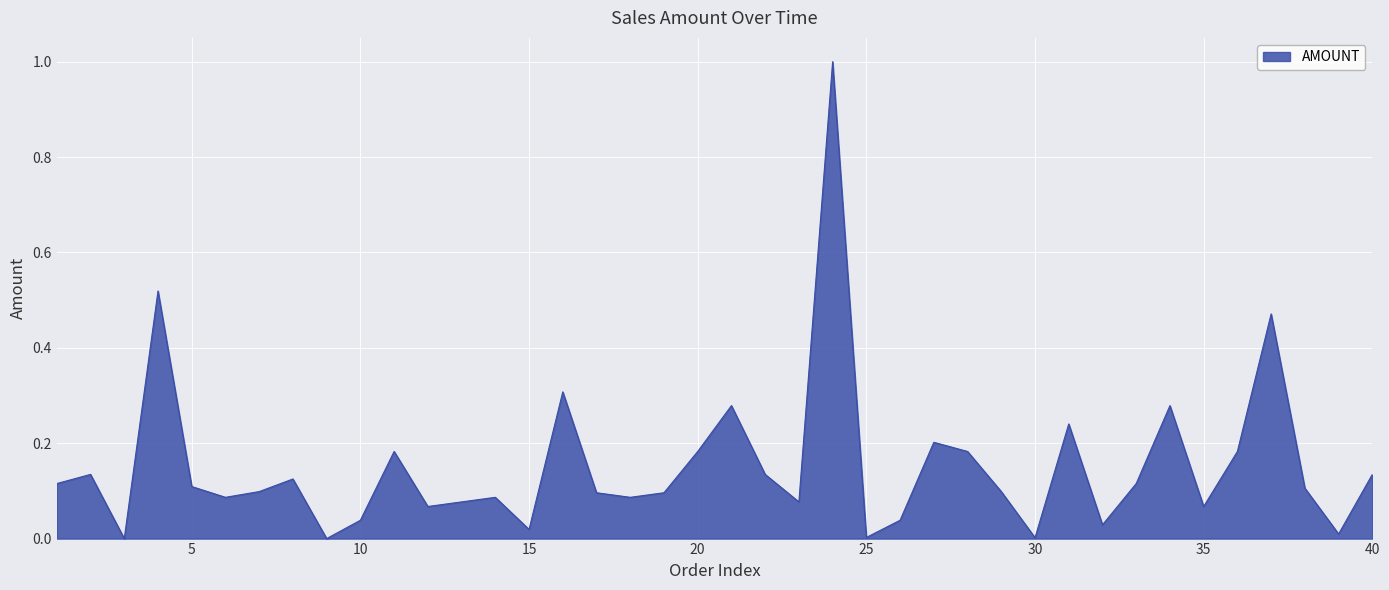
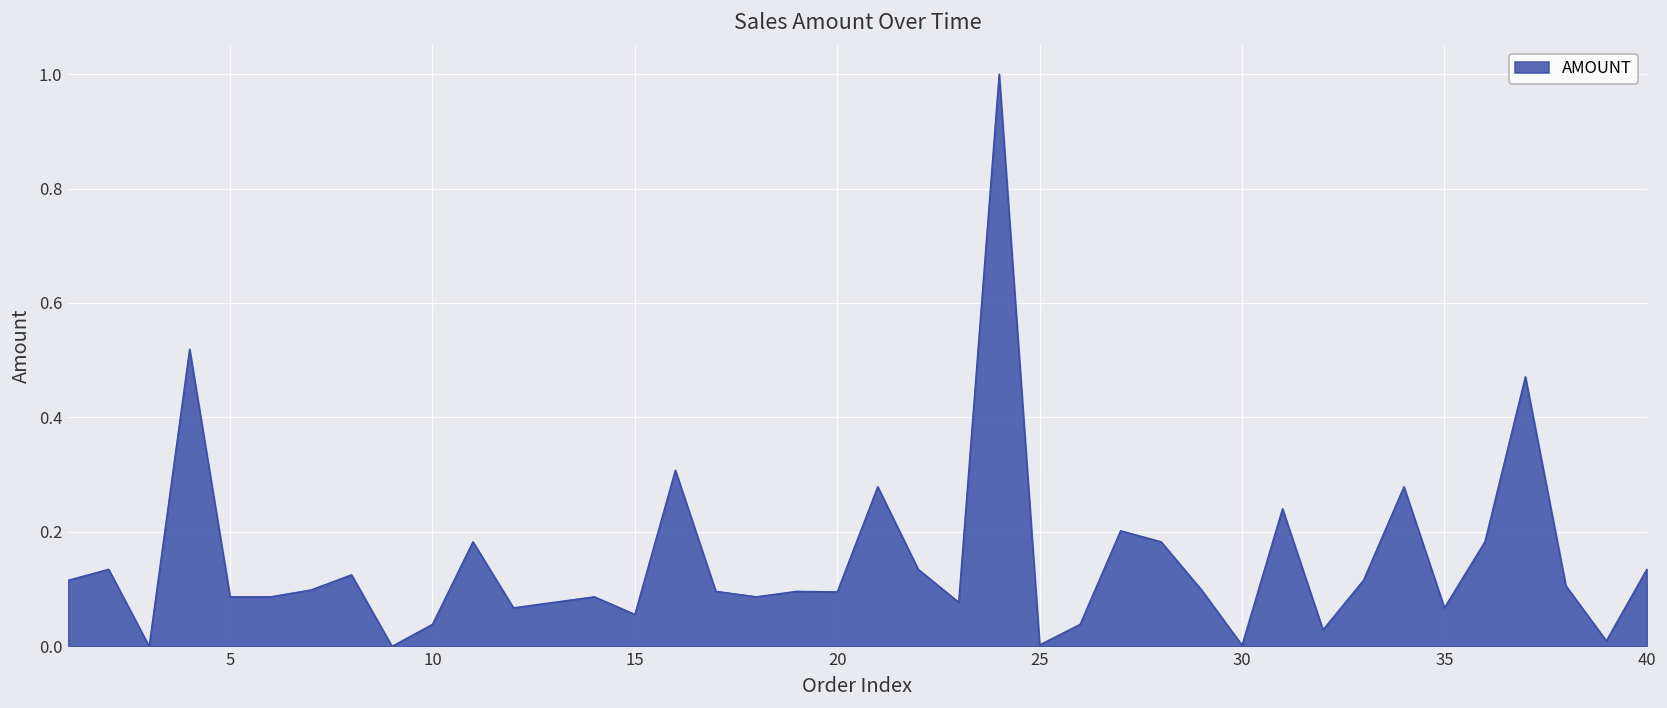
  {
-   "5": 0.11,
+   "5": 0.09,
    "10": 0.04,
-   "15": 0.02,
-   "20": 0.18,
+   "15": 0.06,
+   "20": 0.10,
    "25": 0.00,
    "30": 0.00,
    "35": 0.07,
    "40": 0.13
  }
